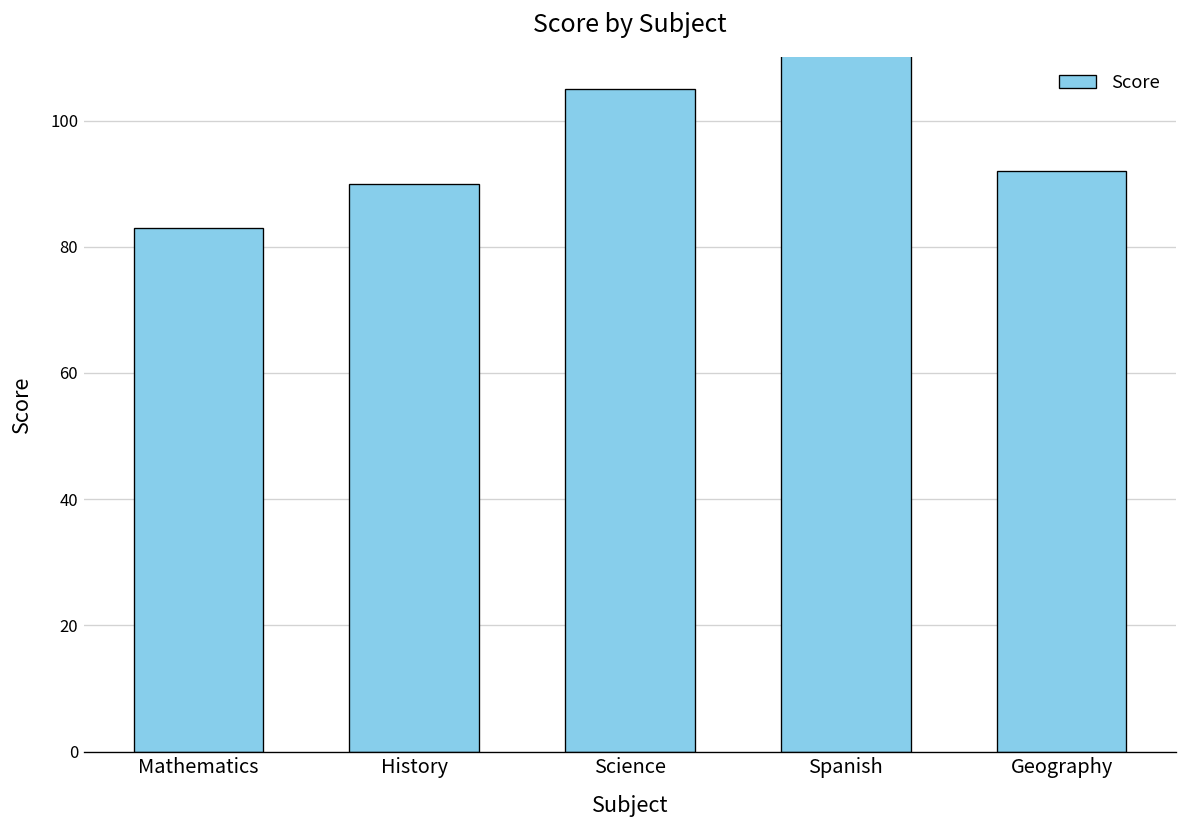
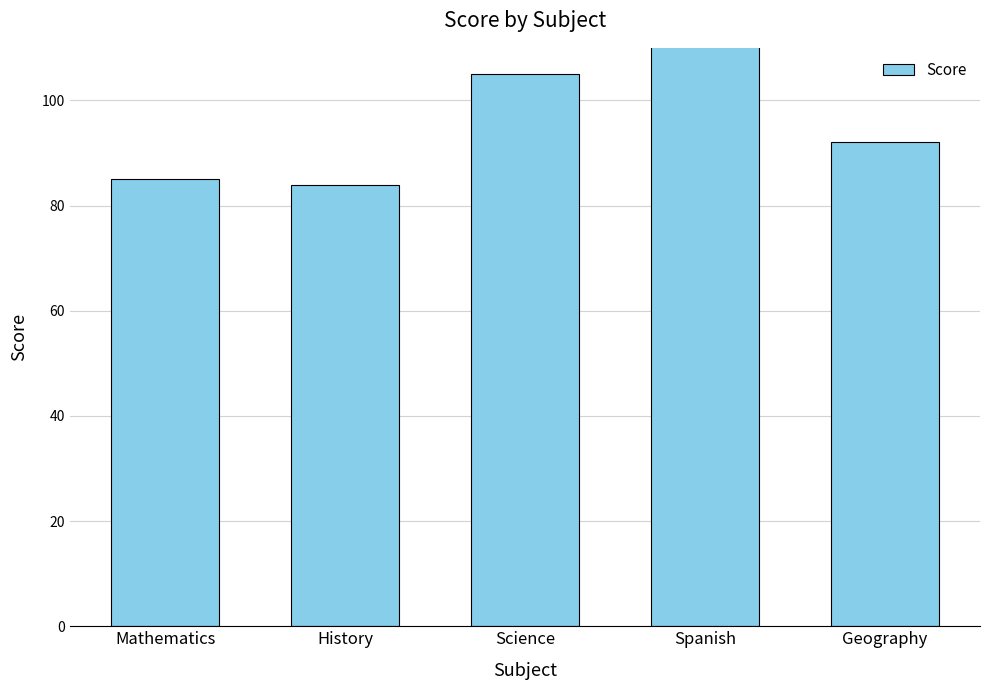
  {
-   "Mathematics": 83,
-   "History": 90,
+   "Mathematics": 85,
+   "History": 84,
    "Science": 105,
    "Geography": 92
  }
